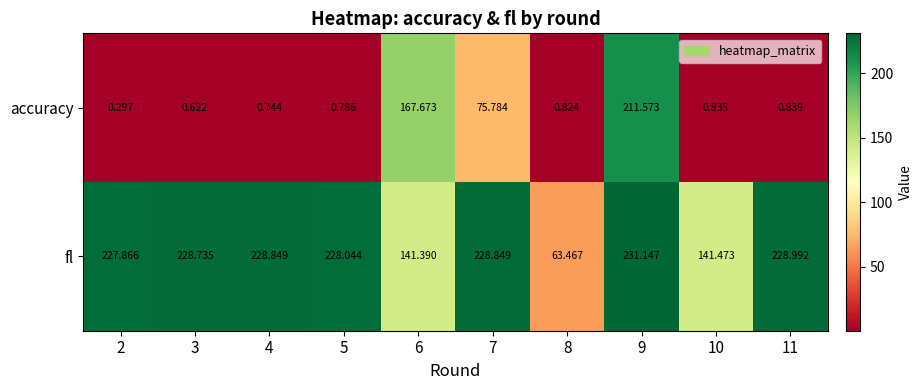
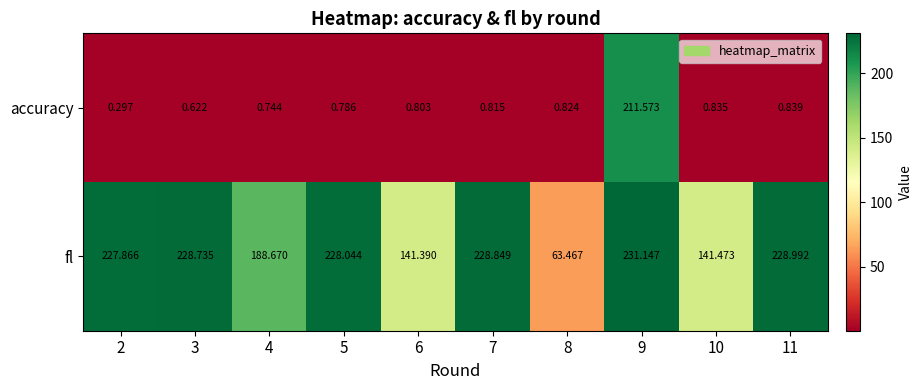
  {
    "accuracy": {
      "2": 0.297,
      "3": 0.622,
      "4": 0.744,
      "5": 0.786,
-     "6": 167.673,
-     "7": 75.784,
+     "6": 0.803,
+     "7": 0.815,
      "8": 0.824,
      "9": 211.573,
      "10": 0.835,
      "11": 0.839
    },
    "fl": {
      "2": 227.866,
      "3": 228.735,
-     "4": 228.849,
+     "4": 188.670,
      "5": 228.044,
      "6": 141.390,
      "7": 228.849,
      "8": 63.467,
      "9": 231.147,
      "10": 141.473,
      "11": 228.992
    }
  }
